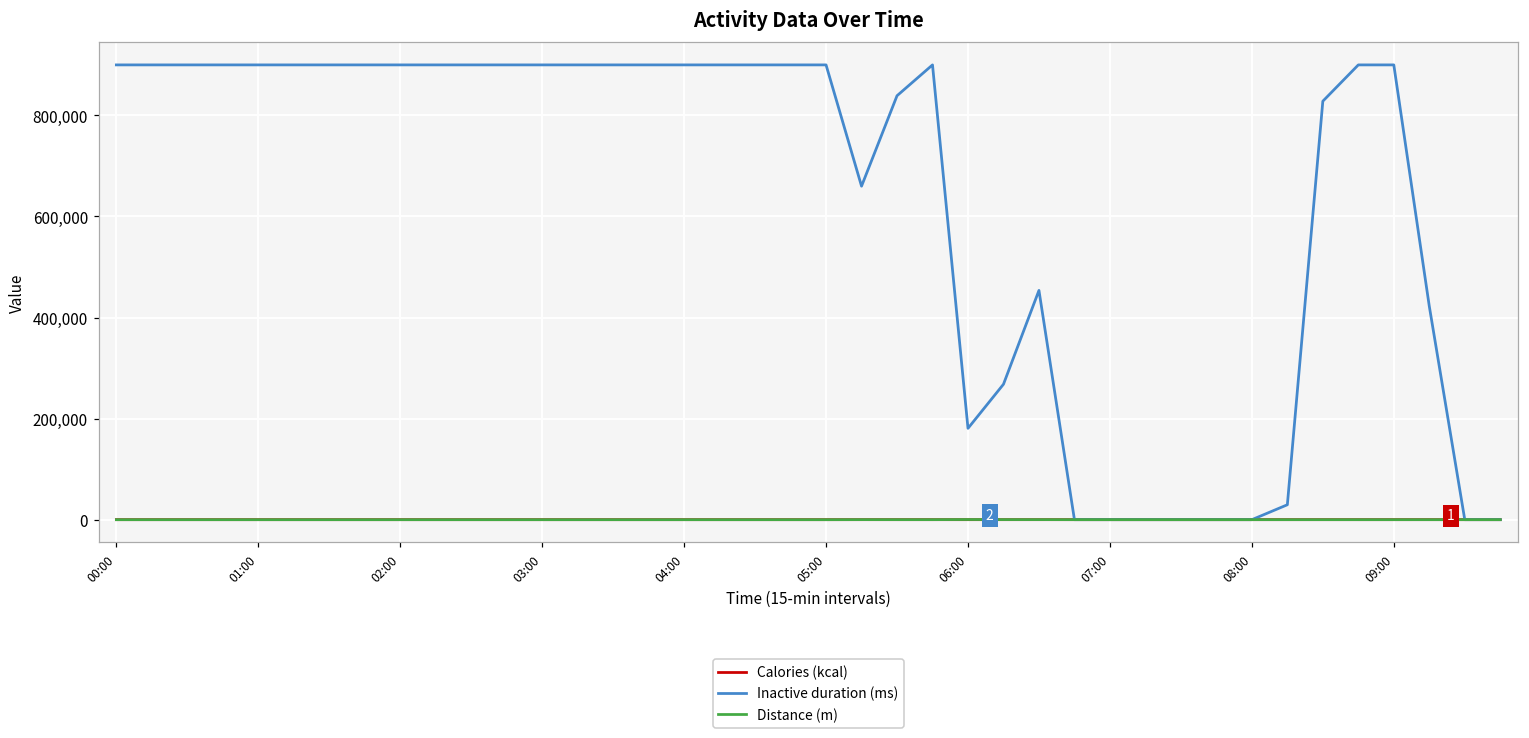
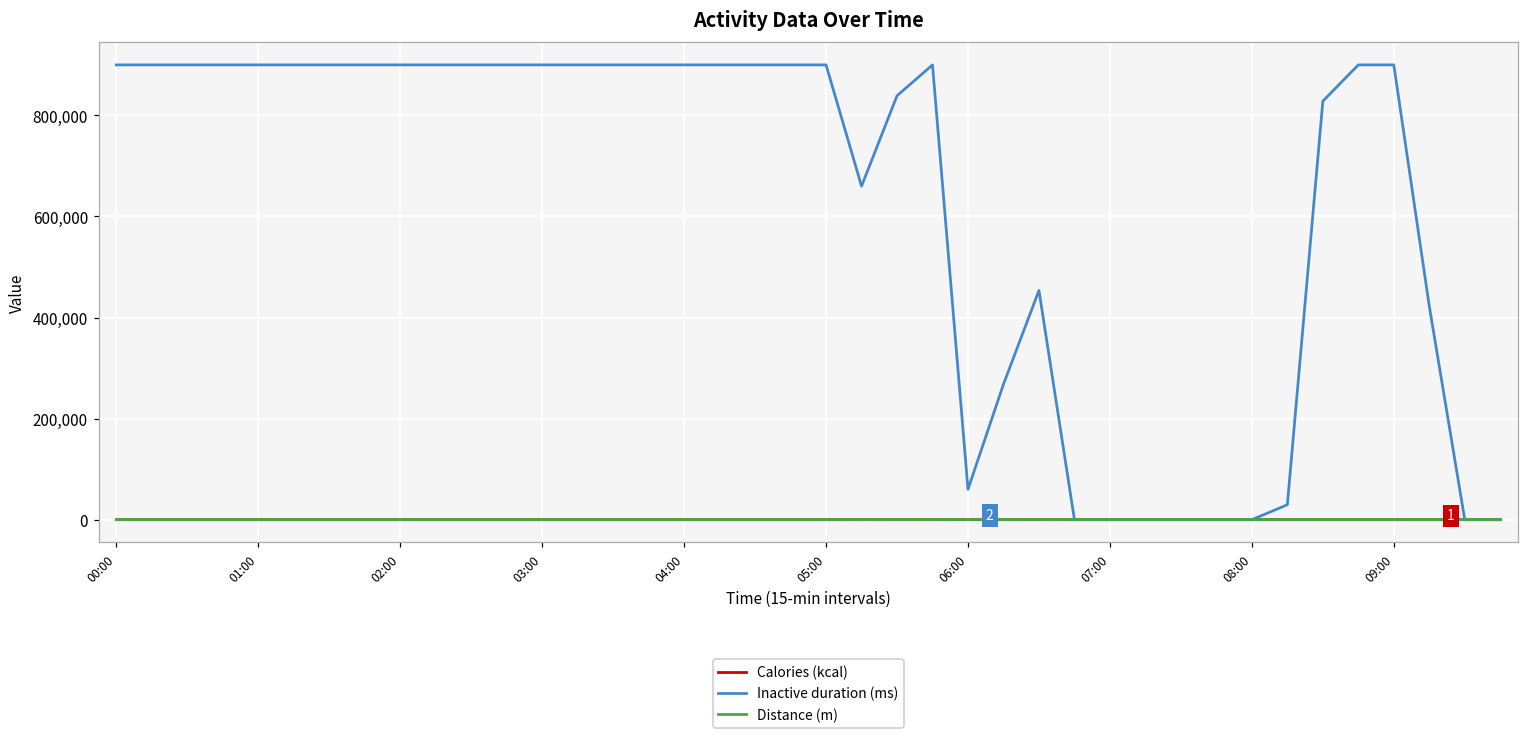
  {
    "Distance (m)": {
      "00:00": "0",
      "01:00": "0",
      "02:00": "0",
      "03:00": "0",
      "04:00": "0",
      "05:00": "0",
      "06:00": "0",
      "09:00": "0"
    },
    "Inactive duration (ms)": {
      "00:00": "900,000",
      "01:00": "900,000",
      "02:00": "900,000",
      "03:00": "900,000",
      "04:00": "900,000",
      "05:00": "900,000",
-     "06:00": "180,000",
+     "06:00": "60,000",
      "09:00": "900,000"
    }
  }
